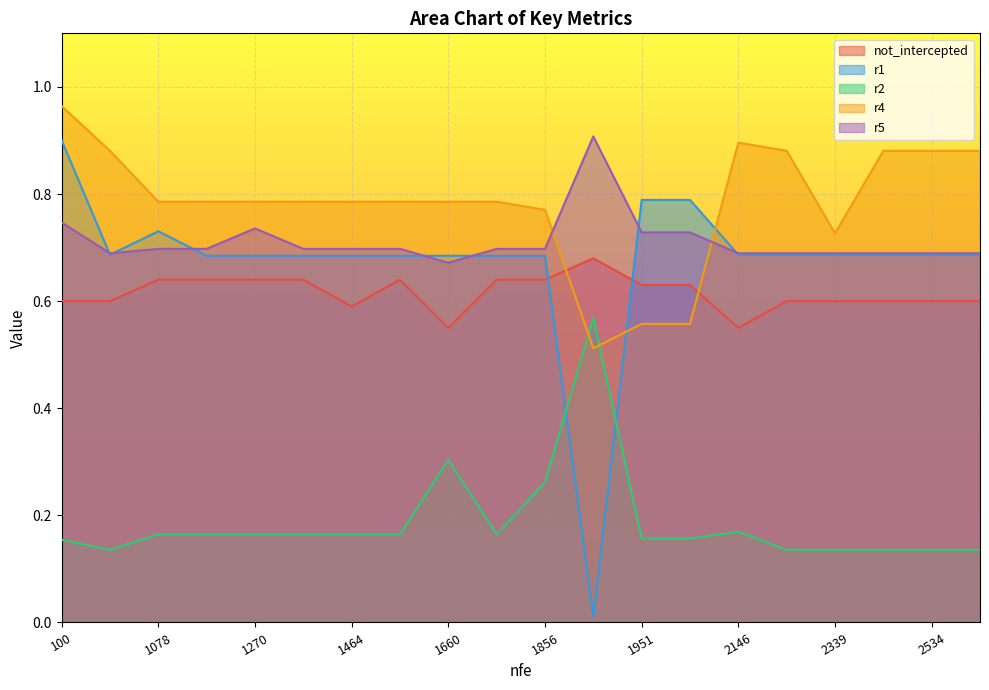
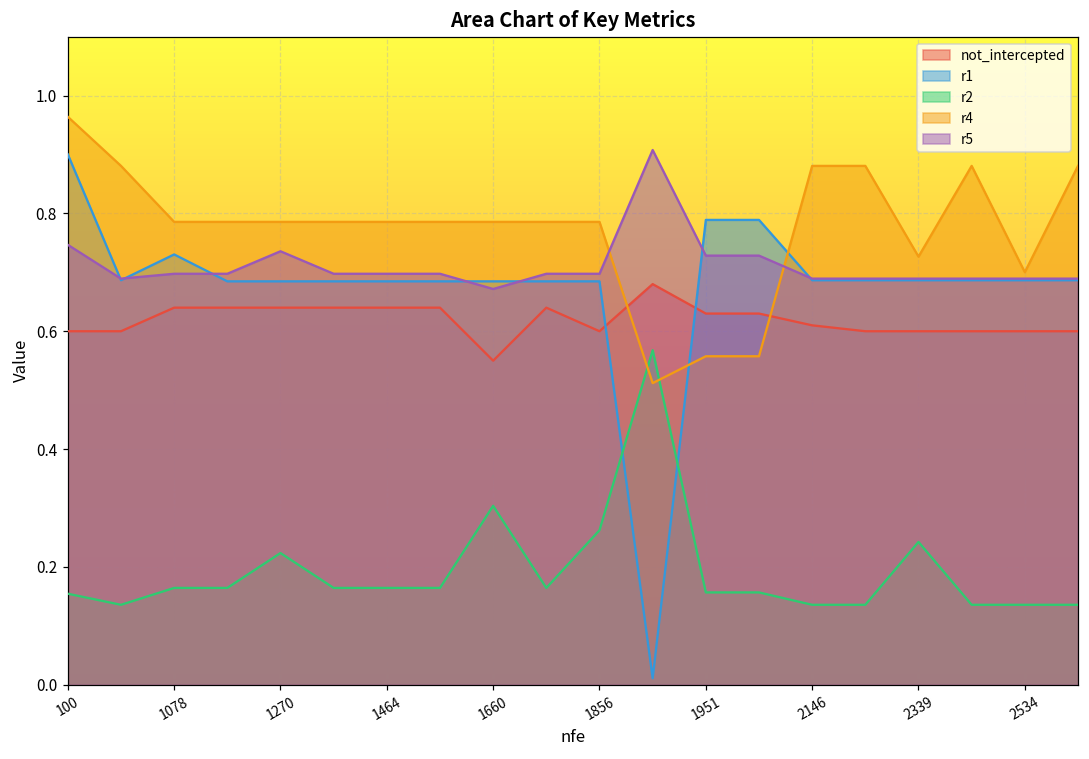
  {
    "not_intercepted": {
      "100": 0.60,
      "1078": 0.64,
      "1270": 0.64,
-     "1464": 0.59,
+     "1464": 0.64,
      "1660": 0.55,
-     "1856": 0.64,
+     "1856": 0.60,
      "1951": 0.63,
-     "2146": 0.55,
+     "2146": 0.61,
      "2339": 0.60,
      "2534": 0.60
    },
    "r1": {
      "100": 0.90,
      "1078": 0.73,
      "1270": 0.68,
      "1464": 0.68,
      "1660": 0.68,
      "1856": 0.68,
      "1951": 0.79
    },
    "r2": {
      "100": 0.15,
      "1078": 0.16,
-     "1270": 0.16,
+     "1270": 0.22,
      "1464": 0.16,
      "1660": 0.30,
      "1856": 0.26,
      "1951": 0.16,
-     "2146": 0.17,
-     "2339": 0.14,
+     "2146": 0.14,
+     "2339": 0.24,
      "2534": 0.14
    },
    "r4": {
      "100": 0.96,
      "1078": 0.79,
      "1270": 0.79,
      "1464": 0.79,
      "1660": 0.79,
-     "1856": 0.77,
+     "1856": 0.79,
      "1951": 0.56,
-     "2146": 0.90,
+     "2146": 0.88,
      "2339": 0.73,
-     "2534": 0.88
+     "2534": 0.70
    },
    "r5": {
      "100": 0.75,
      "1078": 0.70,
      "1270": 0.74,
      "1464": 0.70,
      "1660": 0.67,
      "1856": 0.70,
      "1951": 0.73
    }
  }
